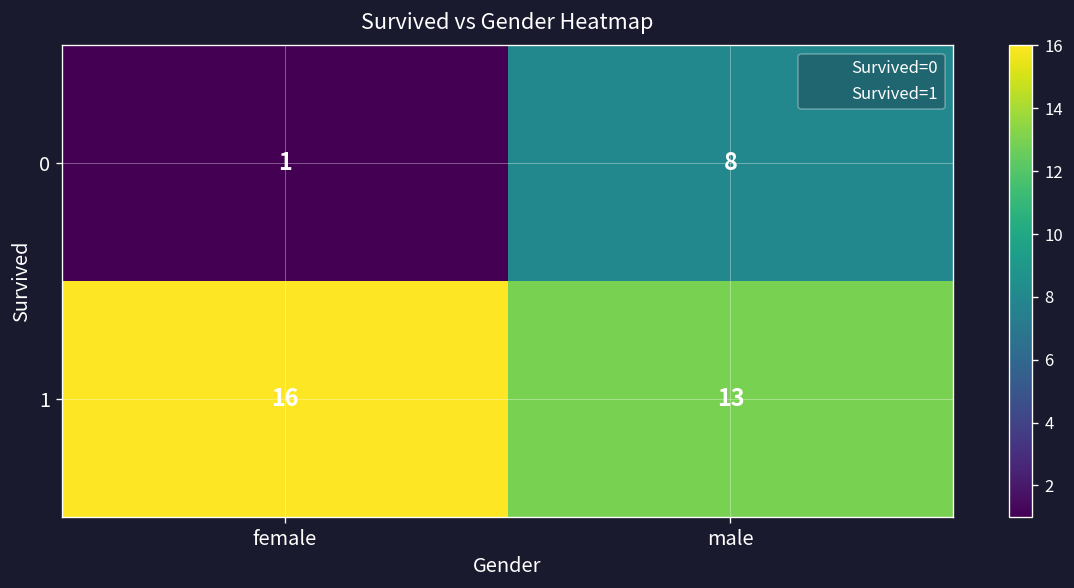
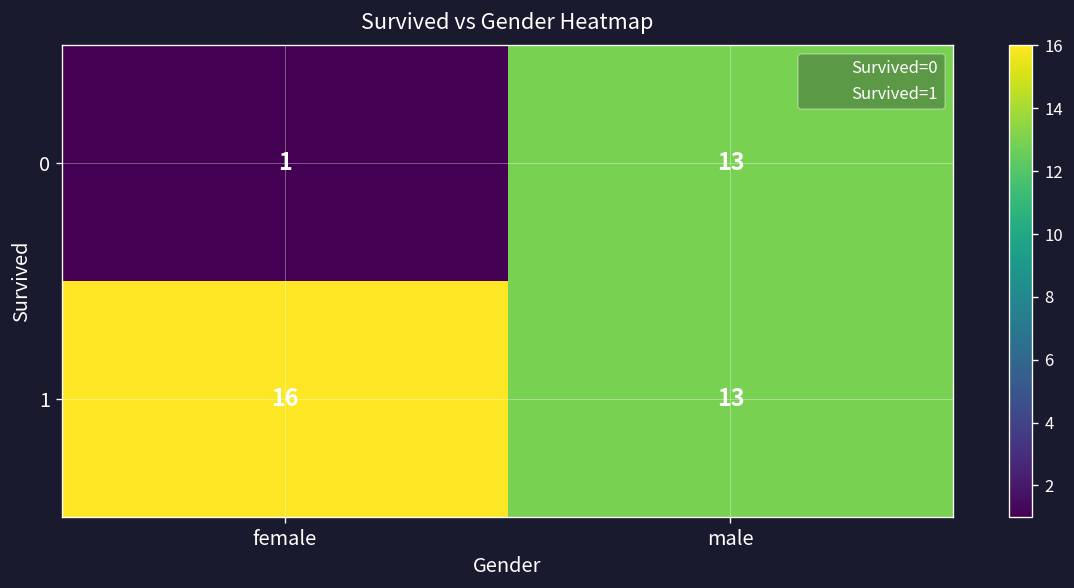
  {
    "0": {
      "female": 1,
-     "male": 8
+     "male": 13
    },
    "1": {
      "female": 16,
      "male": 13
    }
  }
